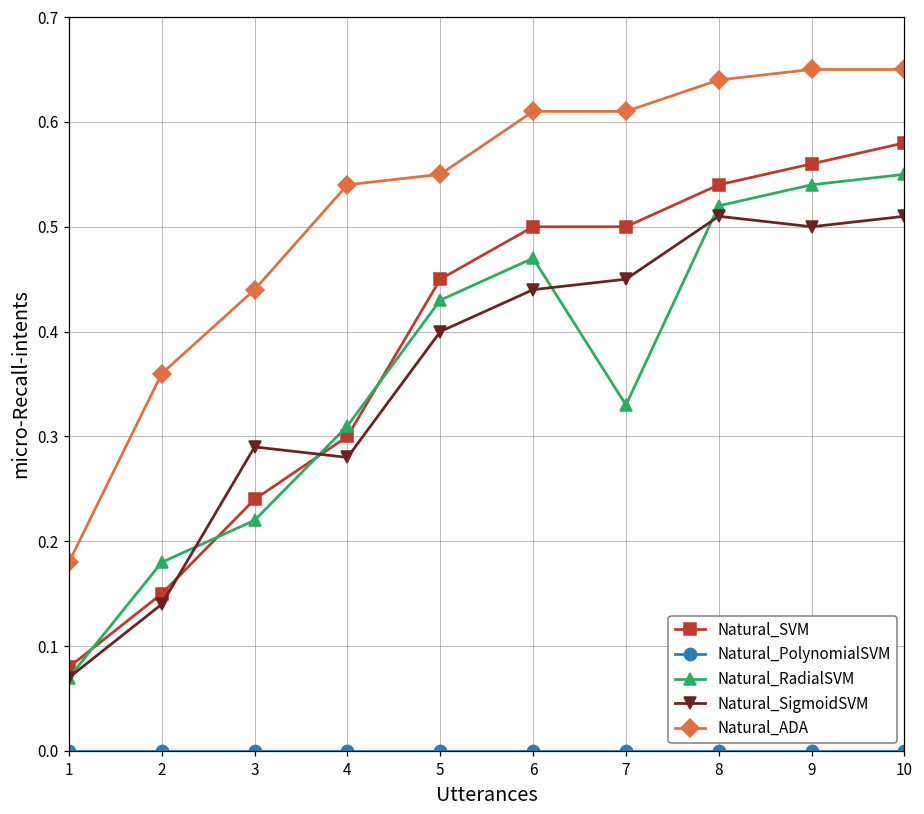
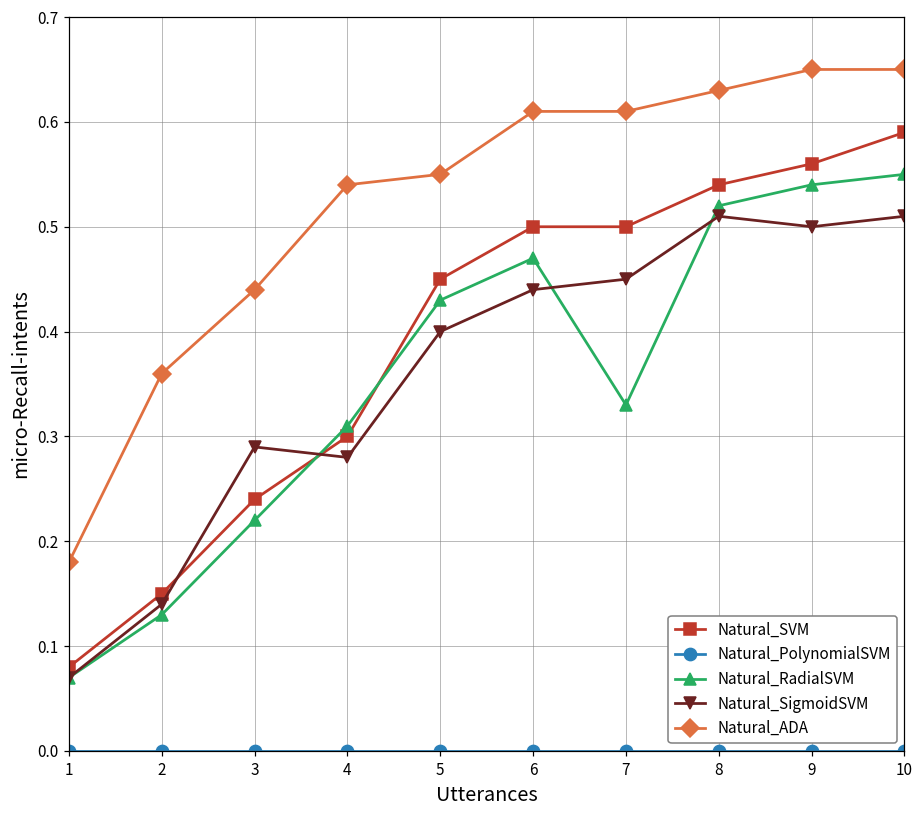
  {
    "Natural_SVM": {
      "1": 0.08,
      "2": 0.15,
      "3": 0.24,
      "4": 0.30,
      "5": 0.45,
      "6": 0.50,
      "7": 0.50,
      "8": 0.54,
      "9": 0.56,
-     "10": 0.58
+     "10": 0.59
    },
    "Natural_PolynomialSVM": {
      "1": 0.00,
      "2": 0.00,
      "3": 0.00,
      "4": 0.00,
      "5": 0.00,
      "6": 0.00,
      "7": 0.00,
      "8": 0.00,
      "9": 0.00,
      "10": 0.00
    },
    "Natural_RadialSVM": {
-     "2": 0.18,
+     "2": 0.13,
      "3": 0.22,
      "4": 0.31,
      "5": 0.43,
      "6": 0.47,
      "7": 0.33,
      "8": 0.52,
      "9": 0.54,
      "10": 0.55
    },
    "Natural_SigmoidSVM": {
      "2": 0.14,
      "3": 0.29,
      "4": 0.28,
      "5": 0.40,
      "6": 0.44,
      "7": 0.45,
      "8": 0.51,
      "9": 0.50,
      "10": 0.51
    },
    "Natural_ADA": {
      "1": 0.18,
      "2": 0.36,
      "3": 0.44,
      "4": 0.54,
      "5": 0.55,
      "6": 0.61,
      "7": 0.61,
-     "8": 0.64,
+     "8": 0.63,
      "9": 0.65,
      "10": 0.65
    }
  }
